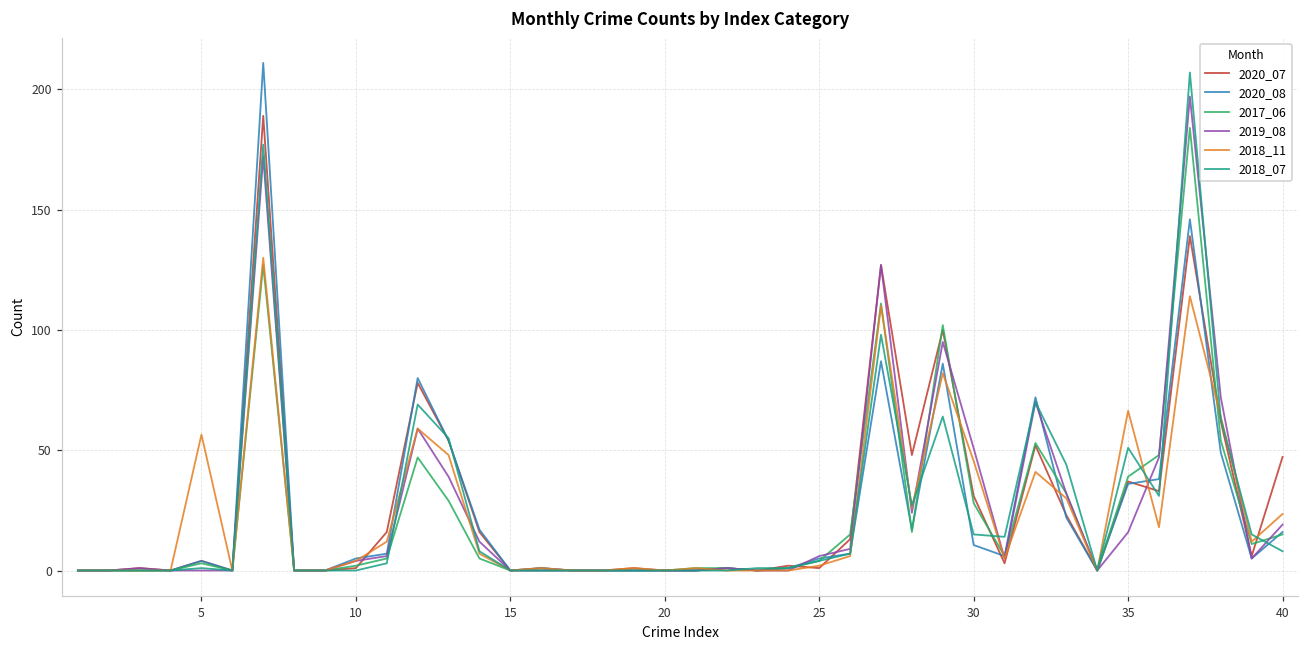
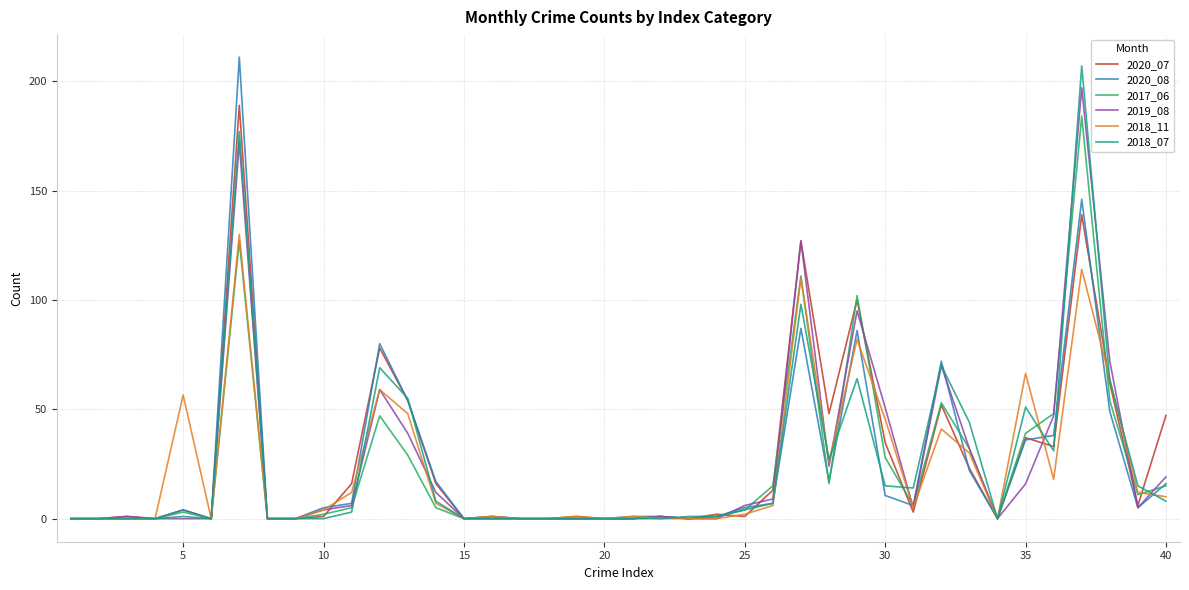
  {
    "2020_07": {
-     "30": 31,
+     "30": 35,
      "40": 47
    },
    "2020_08": {
      "30": 11
    },
    "2019_08": {
      "30": 51,
      "35": 16,
      "40": 19
    },
    "2018_11": {
      "5": 57,
      "30": 46,
      "35": 66,
-     "40": 24
+     "40": 10
    }
  }
